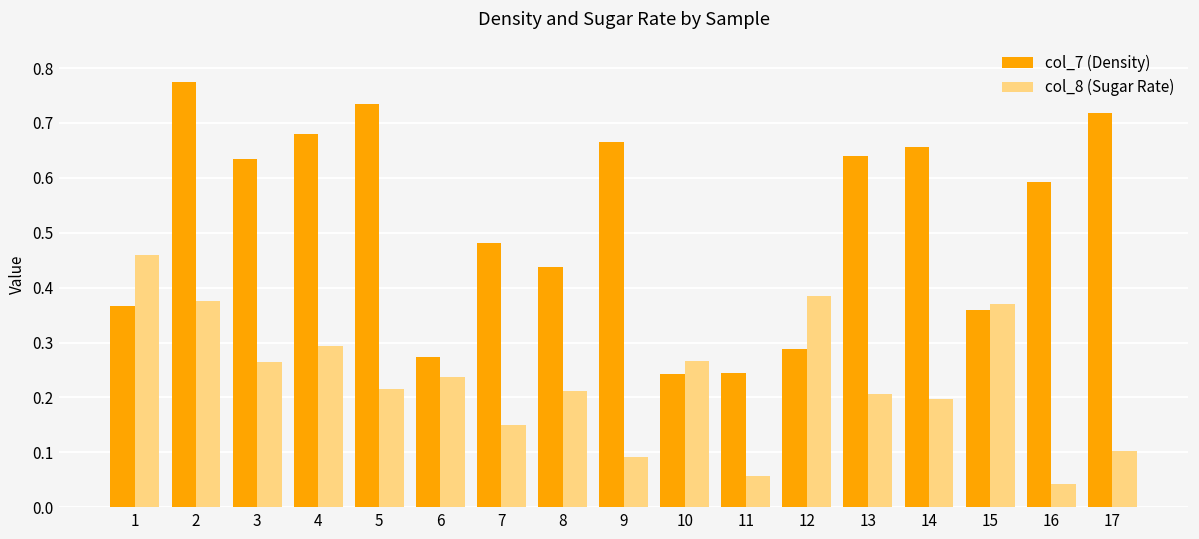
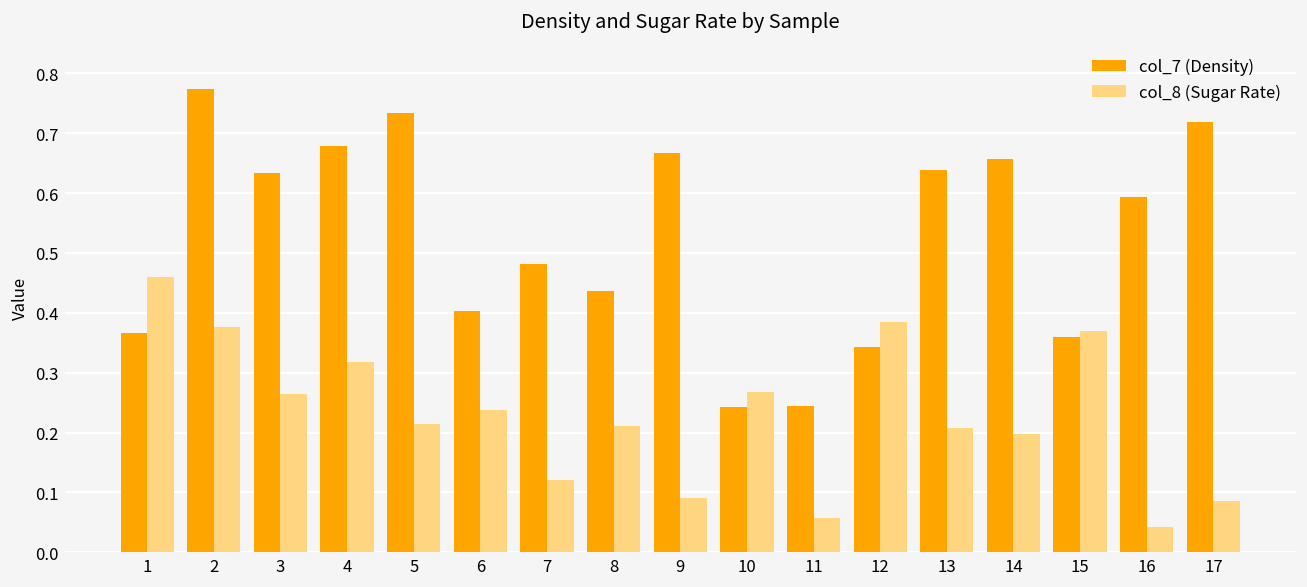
  {
    "col_7 (Density)": {
      "1": 0.37,
      "2": 0.77,
      "3": 0.63,
      "4": 0.68,
      "5": 0.73,
-     "6": 0.27,
+     "6": 0.40,
      "7": 0.48,
      "8": 0.44,
      "9": 0.67,
      "10": 0.24,
      "11": 0.25,
-     "12": 0.29,
+     "12": 0.34,
      "13": 0.64,
      "14": 0.66,
      "15": 0.36,
      "16": 0.59,
      "17": 0.72
    },
    "col_8 (Sugar Rate)": {
      "1": 0.46,
      "2": 0.38,
      "3": 0.26,
-     "4": 0.29,
+     "4": 0.32,
      "5": 0.22,
      "6": 0.24,
-     "7": 0.15,
+     "7": 0.12,
      "8": 0.21,
      "9": 0.09,
      "10": 0.27,
      "11": 0.06,
      "12": 0.38,
      "13": 0.21,
      "14": 0.20,
      "15": 0.37,
      "16": 0.04,
-     "17": 0.10
+     "17": 0.09
    }
  }
